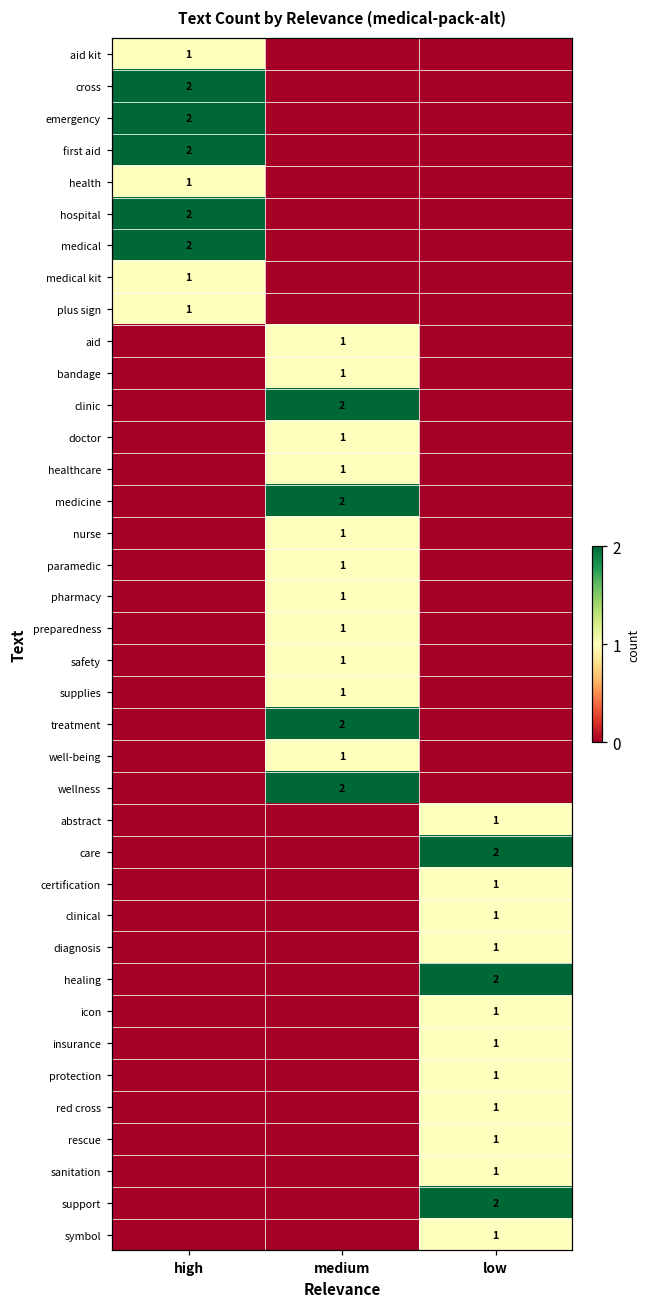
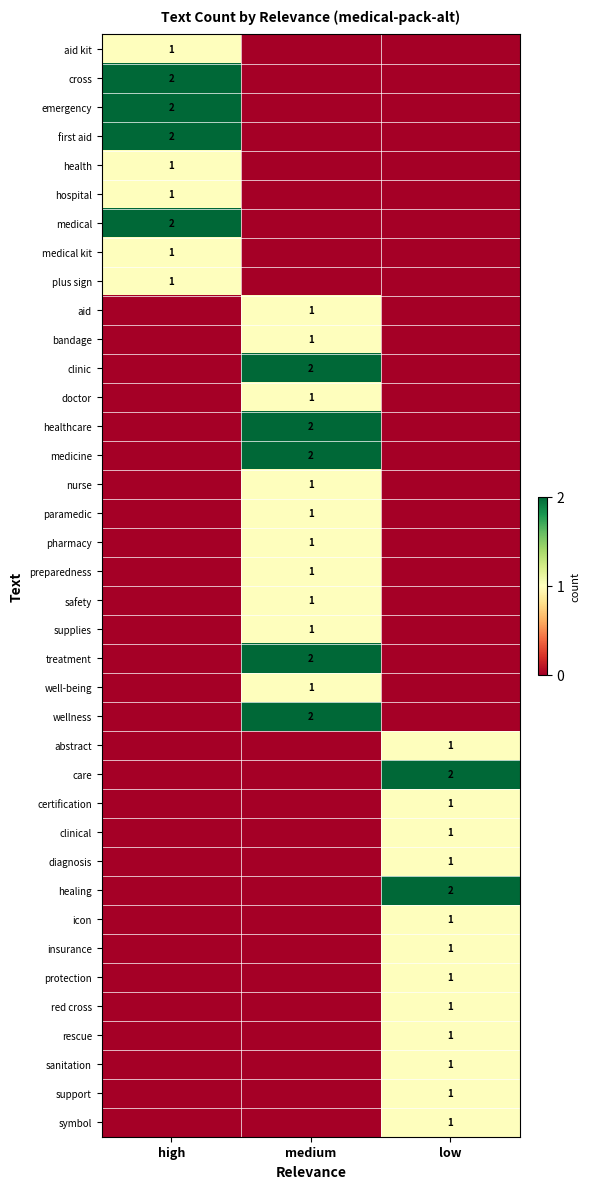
  {
    "aid kit": {
      "high": 1
    },
    "cross": {
      "high": 2
    },
    "emergency": {
      "high": 2
    },
    "first aid": {
      "high": 2
    },
    "health": {
      "high": 1
    },
    "hospital": {
-     "high": 2
+     "high": 1
    },
    "medical": {
      "high": 2
    },
    "medical kit": {
      "high": 1
    },
    "plus sign": {
      "high": 1
    },
    "aid": {
      "medium": 1
    },
    "bandage": {
      "medium": 1
    },
    "clinic": {
      "medium": 2
    },
    "doctor": {
      "medium": 1
    },
    "healthcare": {
-     "medium": 1
+     "medium": 2
    },
    "medicine": {
      "medium": 2
    },
    "nurse": {
      "medium": 1
    },
    "paramedic": {
      "medium": 1
    },
    "pharmacy": {
      "medium": 1
    },
    "preparedness": {
      "medium": 1
    },
    "safety": {
      "medium": 1
    },
    "supplies": {
      "medium": 1
    },
    "treatment": {
      "medium": 2
    },
    "well-being": {
      "medium": 1
    },
    "wellness": {
      "medium": 2
    },
    "abstract": {
      "low": 1
    },
    "care": {
      "low": 2
    },
    "certification": {
      "low": 1
    },
    "clinical": {
      "low": 1
    },
    "diagnosis": {
      "low": 1
    },
    "healing": {
      "low": 2
    },
    "icon": {
      "low": 1
    },
    "insurance": {
      "low": 1
    },
    "protection": {
      "low": 1
    },
    "red cross": {
      "low": 1
    },
    "rescue": {
      "low": 1
    },
    "sanitation": {
      "low": 1
    },
    "support": {
-     "low": 2
+     "low": 1
    },
    "symbol": {
      "low": 1
    }
  }
